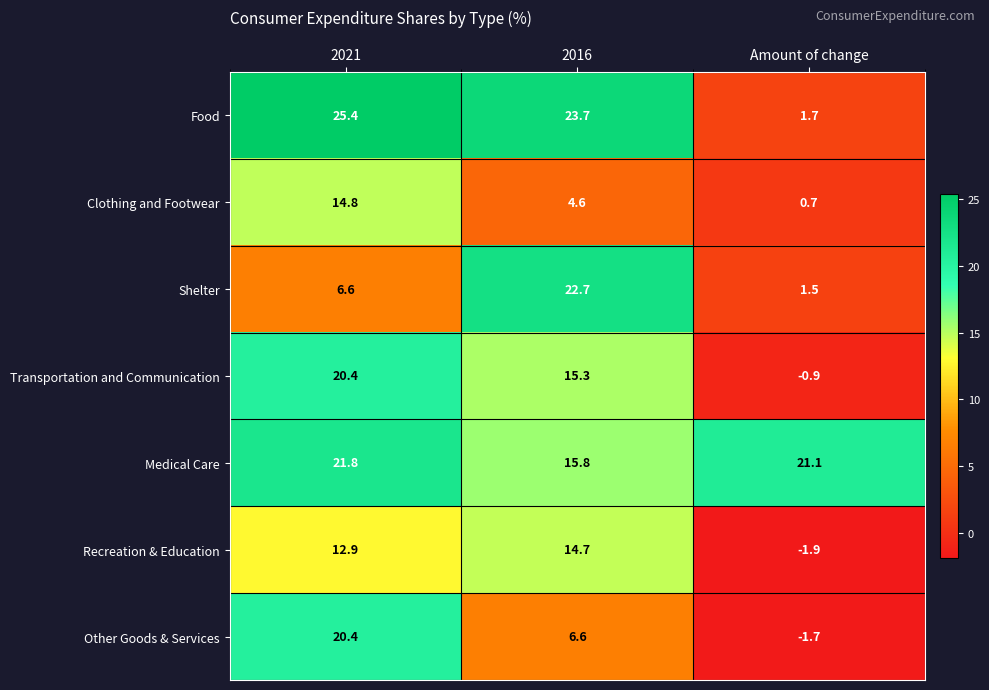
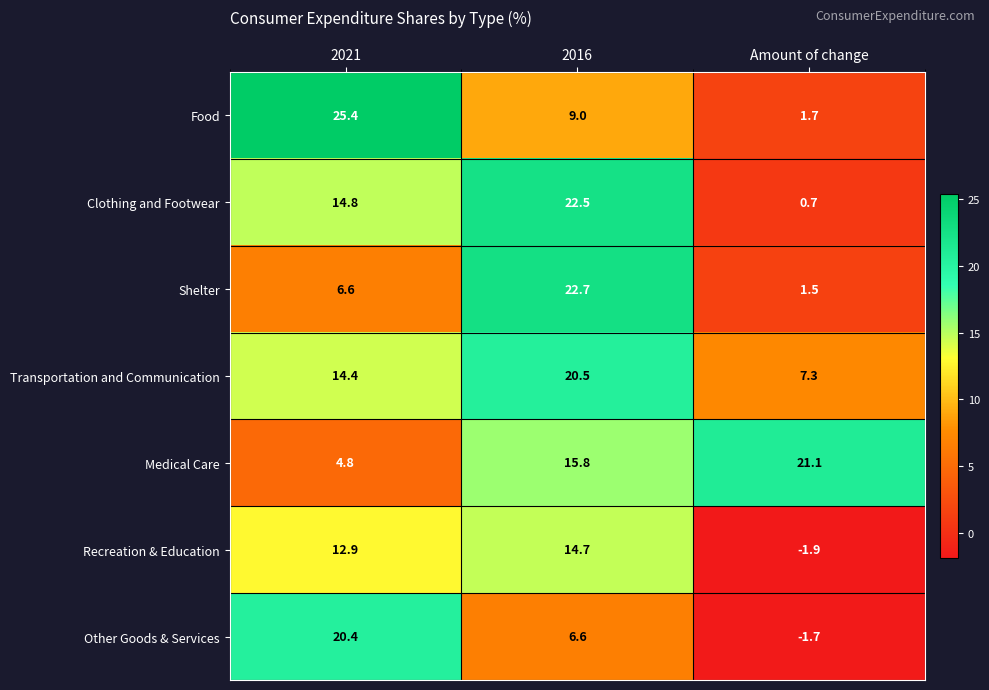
  {
    "Food": {
      "2021": 25.4,
-     "2016": 23.7,
+     "2016": 9.0,
      "Amount of change": 1.7
    },
    "Clothing and Footwear": {
      "2021": 14.8,
-     "2016": 4.6,
+     "2016": 22.5,
      "Amount of change": 0.7
    },
    "Shelter": {
      "2021": 6.6,
      "2016": 22.7,
      "Amount of change": 1.5
    },
    "Transportation and Communication": {
-     "2021": 20.4,
-     "2016": 15.3,
-     "Amount of change": -0.9
+     "2021": 14.4,
+     "2016": 20.5,
+     "Amount of change": 7.3
    },
    "Medical Care": {
-     "2021": 21.8,
+     "2021": 4.8,
      "2016": 15.8,
      "Amount of change": 21.1
    },
    "Recreation & Education": {
      "2021": 12.9,
      "2016": 14.7,
      "Amount of change": -1.9
    },
    "Other Goods & Services": {
      "2021": 20.4,
      "2016": 6.6,
      "Amount of change": -1.7
    }
  }
